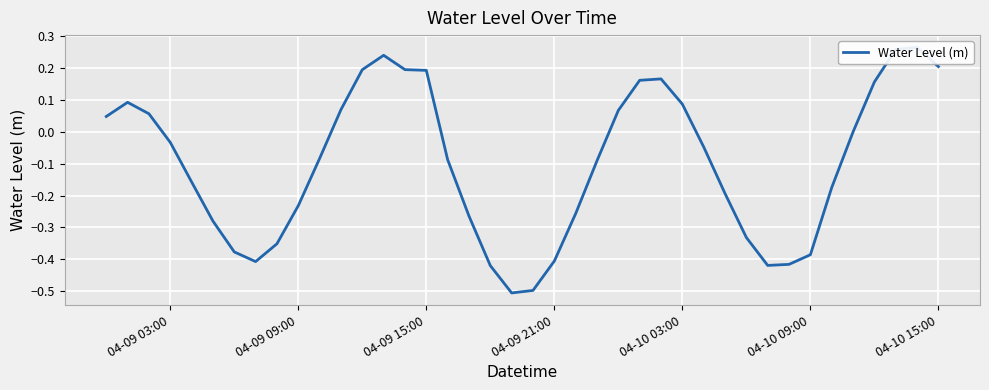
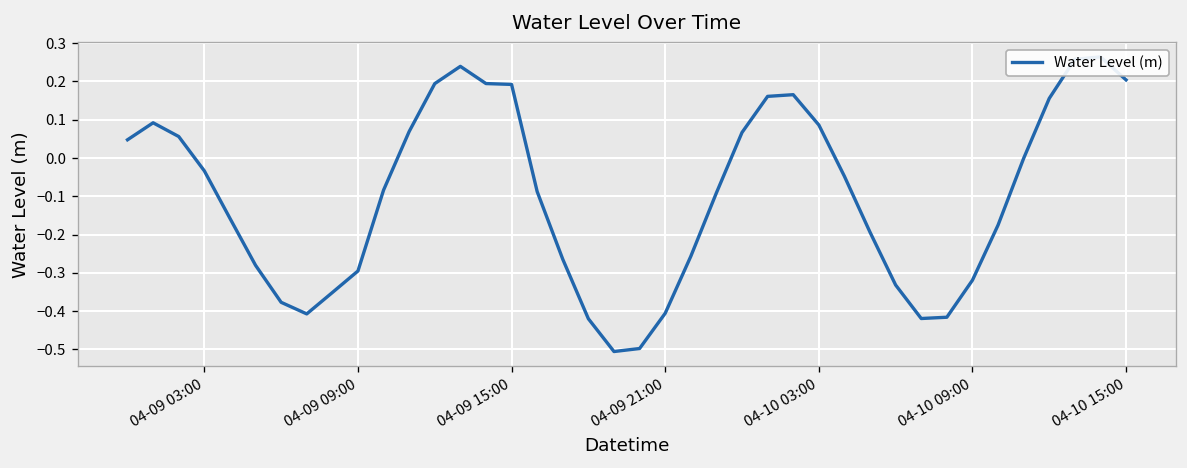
  {
    "04-09 03:00": -0.03,
-   "04-09 09:00": -0.23,
+   "04-09 09:00": -0.30,
    "04-09 15:00": 0.19,
    "04-09 21:00": -0.41,
    "04-10 03:00": 0.09,
-   "04-10 09:00": -0.39,
+   "04-10 09:00": -0.32,
    "04-10 15:00": 0.20
  }
